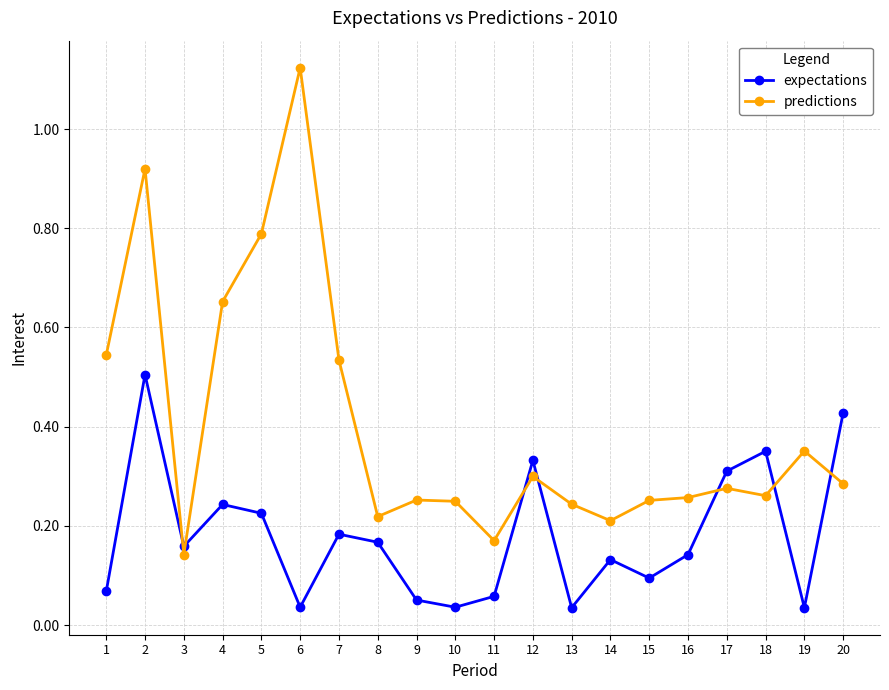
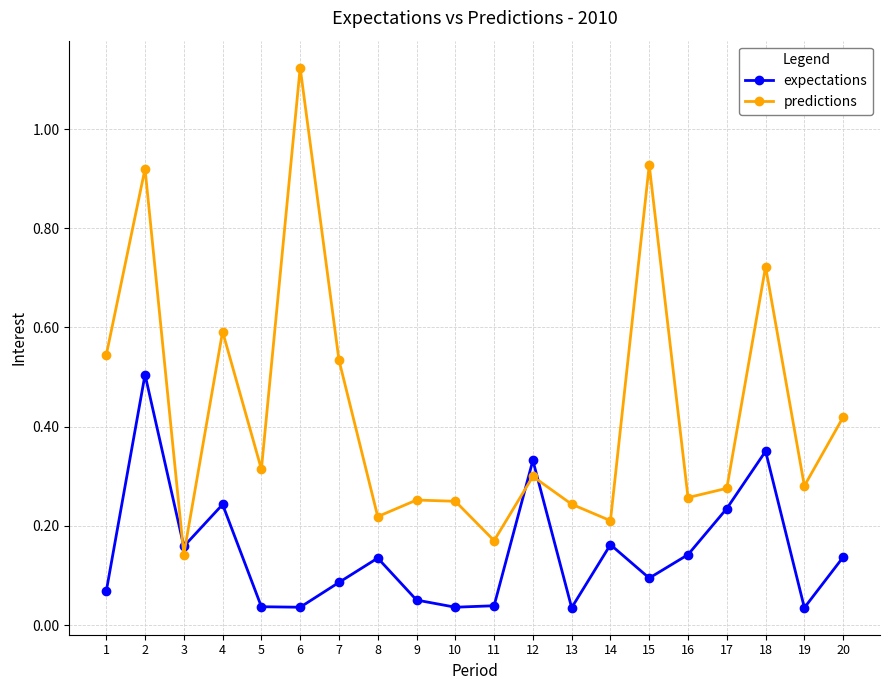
  {
    "expectations": {
      "1": 0.07,
      "2": 0.50,
      "3": 0.16,
      "4": 0.24,
-     "5": 0.23,
+     "5": 0.04,
      "6": 0.04,
-     "7": 0.18,
-     "8": 0.17,
+     "7": 0.09,
+     "8": 0.14,
      "9": 0.05,
      "10": 0.04,
-     "11": 0.06,
+     "11": 0.04,
      "12": 0.33,
      "13": 0.03,
-     "14": 0.13,
+     "14": 0.16,
      "15": 0.09,
      "16": 0.14,
-     "17": 0.31,
+     "17": 0.23,
      "18": 0.35,
      "19": 0.03,
-     "20": 0.43
+     "20": 0.14
    },
    "predictions": {
      "1": 0.54,
      "2": 0.92,
      "3": 0.14,
-     "4": 0.65,
-     "5": 0.79,
+     "4": 0.59,
+     "5": 0.31,
      "6": 1.12,
      "7": 0.53,
      "8": 0.22,
      "9": 0.25,
      "10": 0.25,
      "11": 0.17,
      "12": 0.30,
      "13": 0.24,
      "14": 0.21,
-     "15": 0.25,
+     "15": 0.93,
      "16": 0.26,
      "17": 0.28,
-     "18": 0.26,
-     "19": 0.35,
-     "20": 0.28
+     "18": 0.72,
+     "19": 0.28,
+     "20": 0.42
    }
  }
